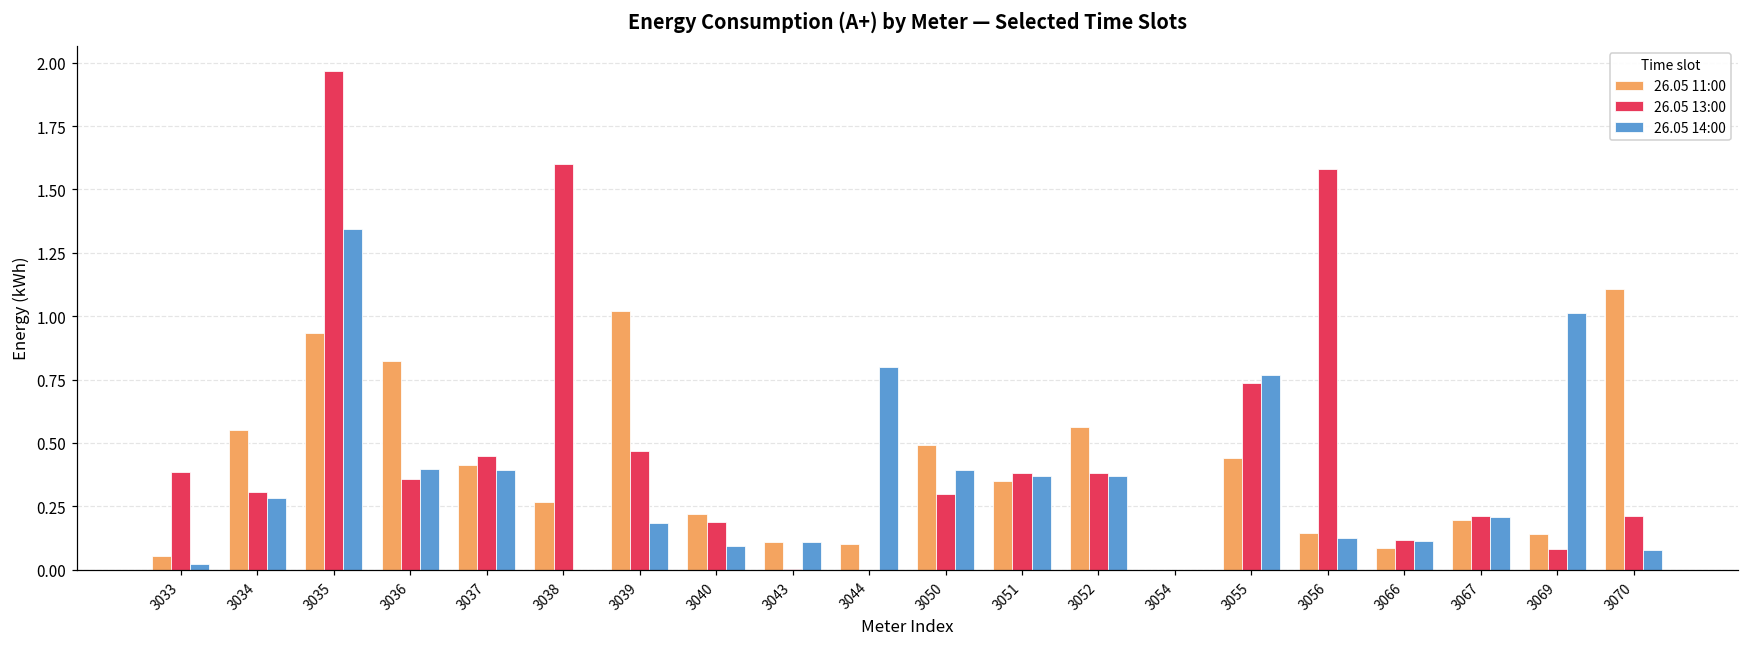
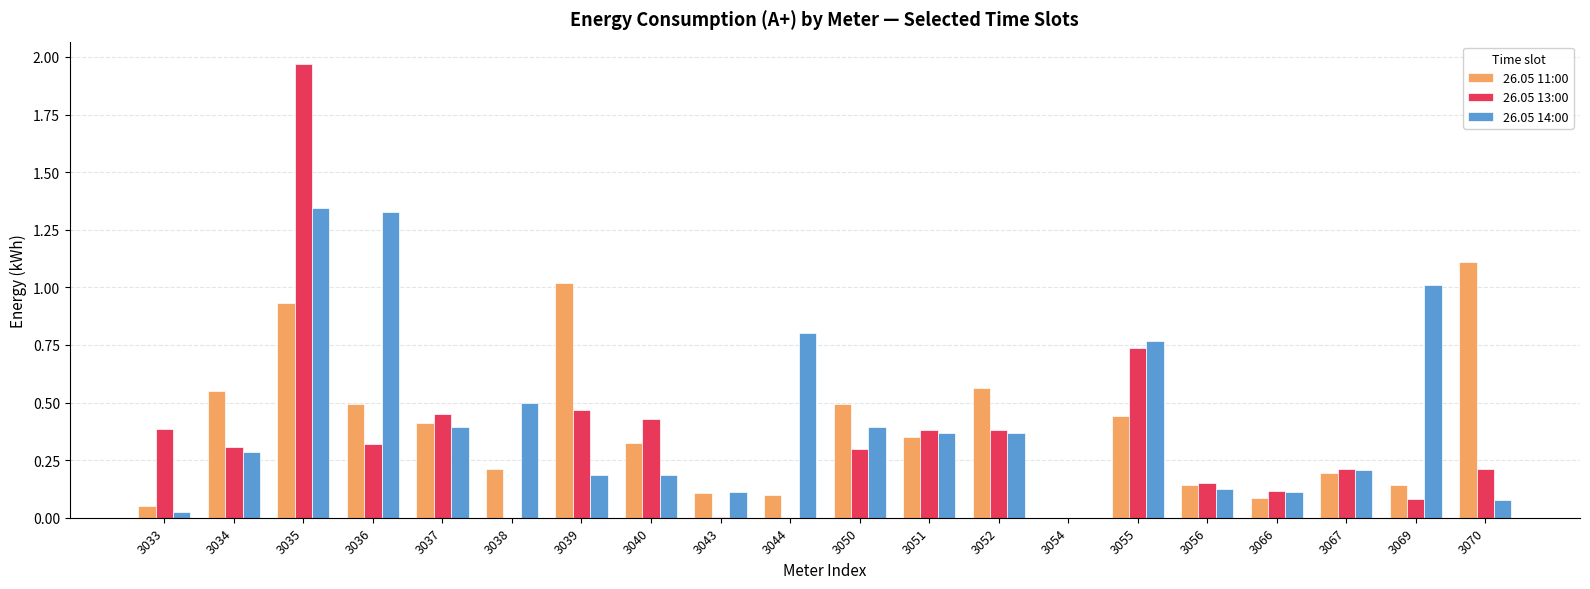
  {
    "26.05 11:00": {
      "3033": 0.05,
      "3034": 0.55,
      "3035": 0.93,
-     "3036": 0.82,
+     "3036": 0.49,
      "3037": 0.41,
-     "3038": 0.27,
+     "3038": 0.21,
      "3039": 1.02,
-     "3040": 0.22,
+     "3040": 0.32,
      "3043": 0.11,
      "3044": 0.10,
      "3050": 0.49,
      "3051": 0.35,
      "3052": 0.56,
      "3054": 0.00,
      "3055": 0.44,
      "3056": 0.14,
      "3066": 0.08,
      "3067": 0.20,
      "3069": 0.14,
      "3070": 1.11
    },
    "26.05 13:00": {
      "3033": 0.39,
      "3034": 0.31,
      "3035": 1.97,
-     "3036": 0.36,
+     "3036": 0.32,
      "3037": 0.45,
-     "3038": 1.6,
+     "3038": 0.0,
      "3039": 0.47,
-     "3040": 0.19,
+     "3040": 0.43,
      "3044": 0.00,
      "3050": 0.30,
      "3051": 0.38,
      "3052": 0.38,
      "3054": 0.00,
      "3055": 0.74,
-     "3056": 1.58,
+     "3056": 0.15,
      "3066": 0.12,
      "3067": 0.21,
      "3069": 0.08,
      "3070": 0.21
    },
    "26.05 14:00": {
      "3033": 0.02,
      "3034": 0.28,
      "3035": 1.34,
-     "3036": 0.40,
+     "3036": 1.33,
      "3037": 0.39,
-     "3038": 0.0,
+     "3038": 0.5,
      "3039": 0.18,
-     "3040": 0.09,
+     "3040": 0.18,
      "3043": 0.11,
      "3044": 0.80,
      "3050": 0.39,
      "3051": 0.37,
      "3052": 0.37,
      "3054": 0.00,
      "3055": 0.77,
      "3056": 0.12,
      "3066": 0.11,
      "3067": 0.21,
      "3069": 1.01,
      "3070": 0.08
    }
  }
